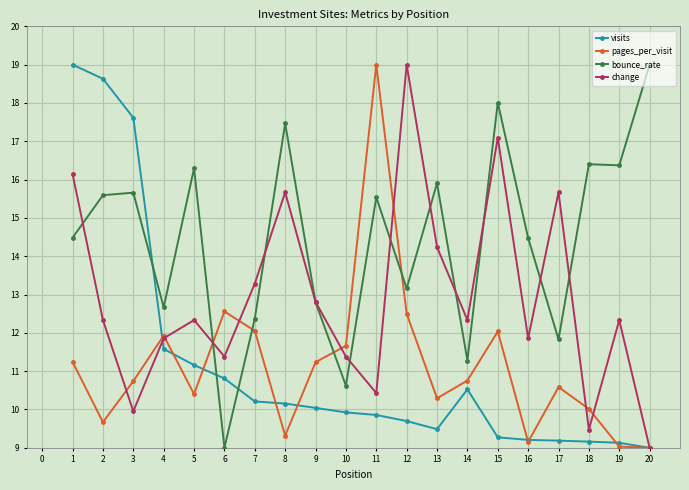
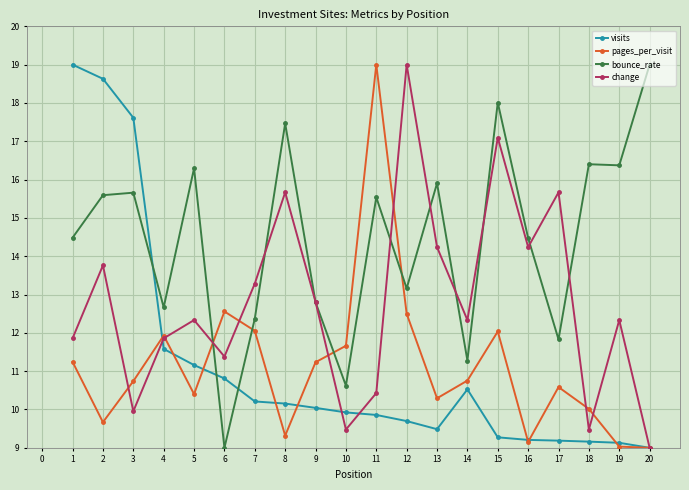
  {
    "visits": {
      "1": 19.0,
      "2": 18.6,
      "3": 17.6,
      "4": 11.6,
      "5": 11.2,
      "6": 10.8,
      "7": 10.2,
      "8": 10.2,
      "9": 10.0,
      "10": 9.9,
      "11": 9.9,
      "12": 9.7,
      "13": 9.5,
      "14": 10.5,
      "15": 9.3,
      "17": 9.2,
      "18": 9.2,
      "19": 9.1
    },
    "pages_per_visit": {
      "1": 11.2,
      "2": 9.7,
      "3": 10.7,
      "4": 11.9,
      "5": 10.4,
      "6": 12.6,
      "7": 12.1,
      "8": 9.3,
      "9": 11.2,
      "10": 11.7,
      "11": 19.0,
      "12": 12.5,
      "13": 10.3,
      "14": 10.8,
      "15": 12.0,
      "17": 10.6,
      "18": 10.0,
      "19": 9.0
    },
    "bounce_rate": {
      "1": 14.5,
      "2": 15.6,
      "3": 15.7,
      "4": 12.7,
      "5": 16.3,
      "6": 9.0,
      "7": 12.4,
      "8": 17.5,
      "10": 10.6,
      "11": 15.5,
      "12": 13.2,
      "13": 15.9,
      "14": 11.3,
      "15": 18.0,
      "16": 14.5,
      "17": 11.8,
      "18": 16.4,
      "19": 16.4
    },
    "change": {
-     "1": 16.1,
-     "2": 12.3,
+     "1": 11.9,
+     "2": 13.8,
      "3": 10.0,
      "4": 11.9,
      "5": 12.3,
      "6": 11.4,
      "7": 13.3,
      "8": 15.7,
-     "10": 11.4,
+     "10": 9.5,
      "11": 10.4,
      "12": 19.0,
      "13": 14.2,
      "14": 12.3,
      "15": 17.1,
-     "16": 11.9,
+     "16": 14.2,
      "17": 15.7,
      "18": 9.5,
      "19": 12.3
    }
  }
